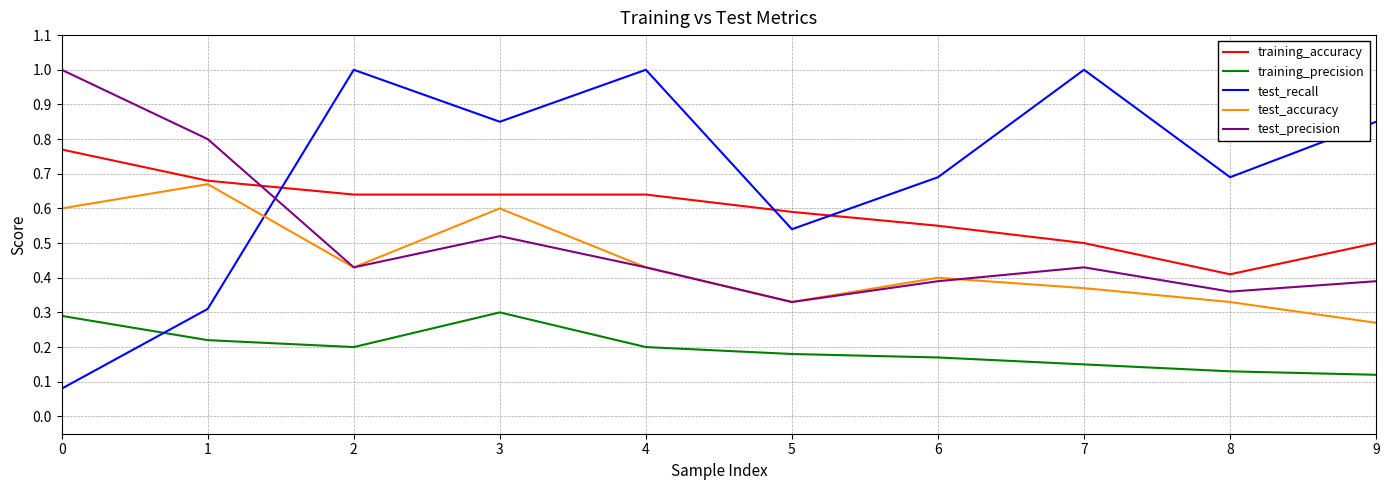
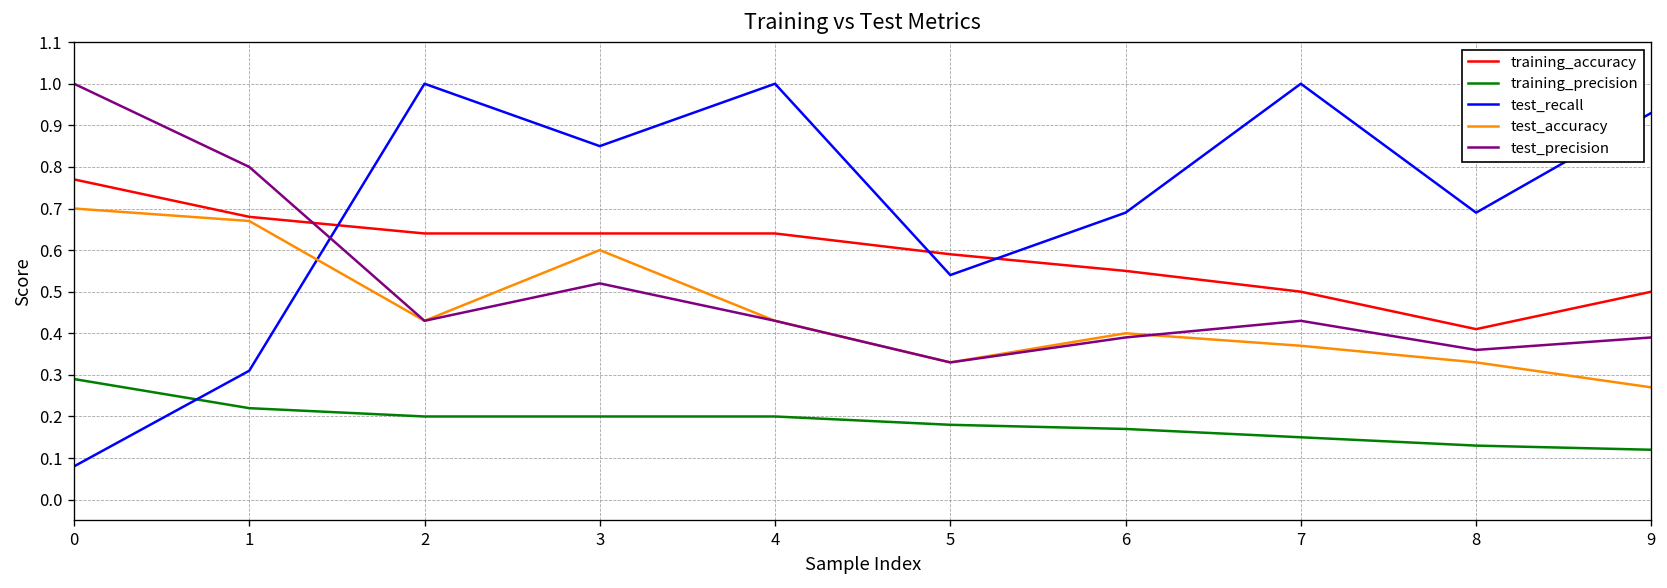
  {
    "training_accuracy": {
      "0": 0.77,
      "1": 0.68,
      "2": 0.64,
      "3": 0.64,
      "4": 0.64,
      "5": 0.59,
      "6": 0.55,
      "7": 0.50,
      "8": 0.41,
      "9": 0.50
    },
    "training_precision": {
      "0": 0.29,
      "1": 0.22,
      "2": 0.2,
-     "3": 0.3,
+     "3": 0.2,
      "4": 0.2,
      "5": 0.18,
      "6": 0.17,
      "7": 0.15,
      "8": 0.13,
      "9": 0.12
    },
    "test_recall": {
      "0": 0.08,
      "1": 0.31,
      "2": 1.00,
      "3": 0.85,
      "4": 1.00,
      "5": 0.54,
      "6": 0.69,
      "7": 1.00,
      "8": 0.69,
-     "9": 0.85
+     "9": 0.93
    },
    "test_accuracy": {
-     "0": 0.6,
+     "0": 0.7,
      "1": 0.67,
      "3": 0.6,
      "6": 0.4,
      "7": 0.37,
      "8": 0.33,
      "9": 0.27
    },
    "test_precision": {
      "0": 1.00,
      "1": 0.80,
      "3": 0.52,
      "6": 0.39,
      "7": 0.43,
      "8": 0.36,
      "9": 0.39
    }
  }
